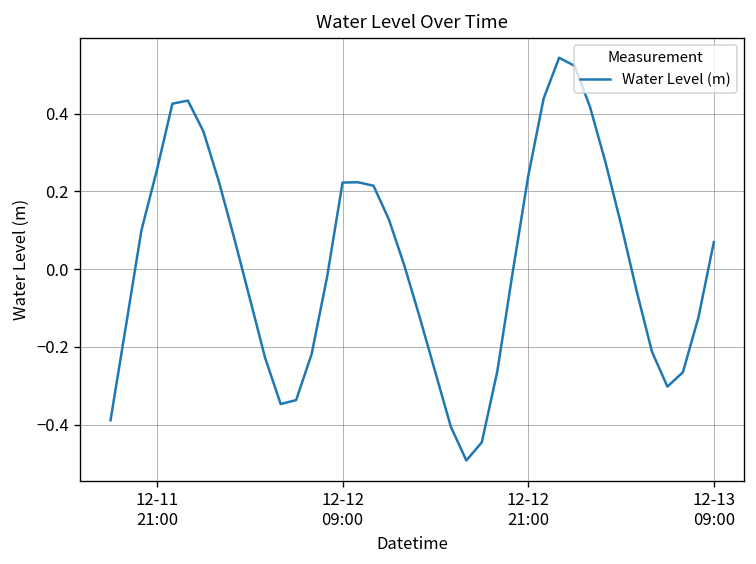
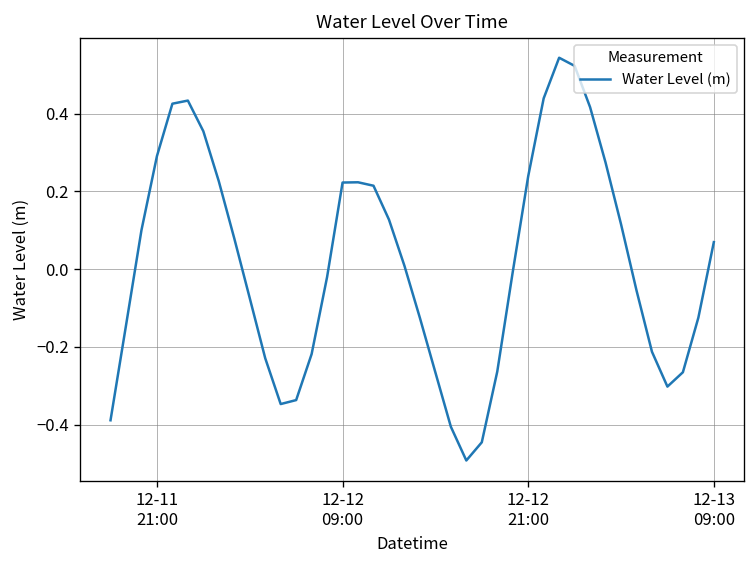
  {
-   "12-11 21:00": 0.25,
+   "12-11 21:00": 0.29,
    "12-12 09:00": 0.22,
    "12-12 21:00": 0.24,
    "12-13 09:00": 0.07
  }
